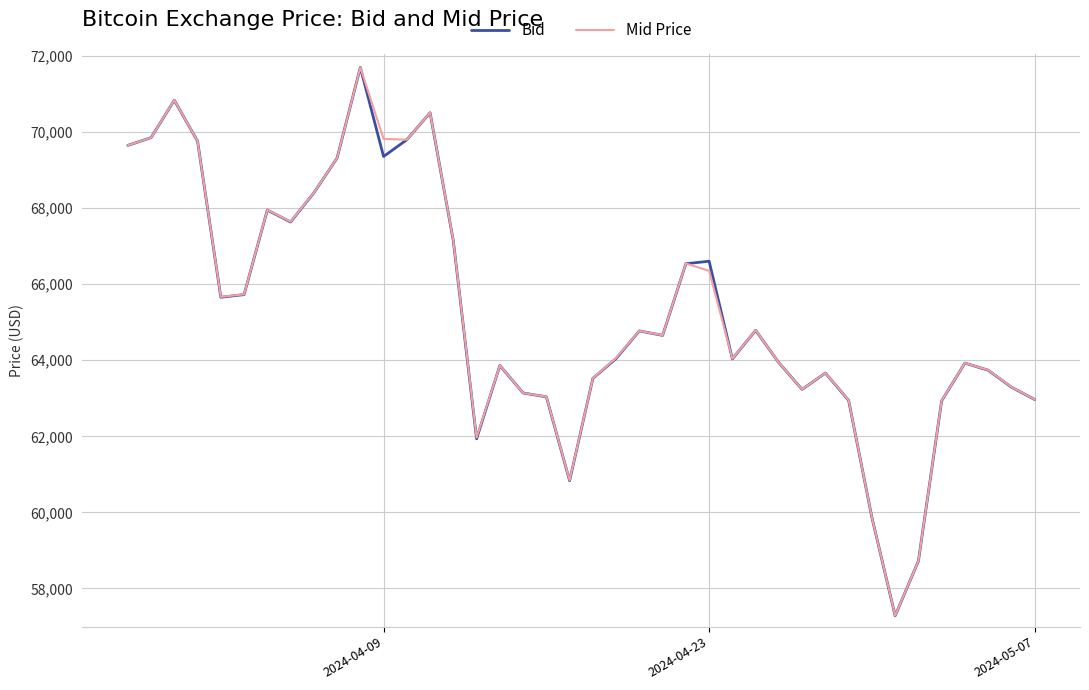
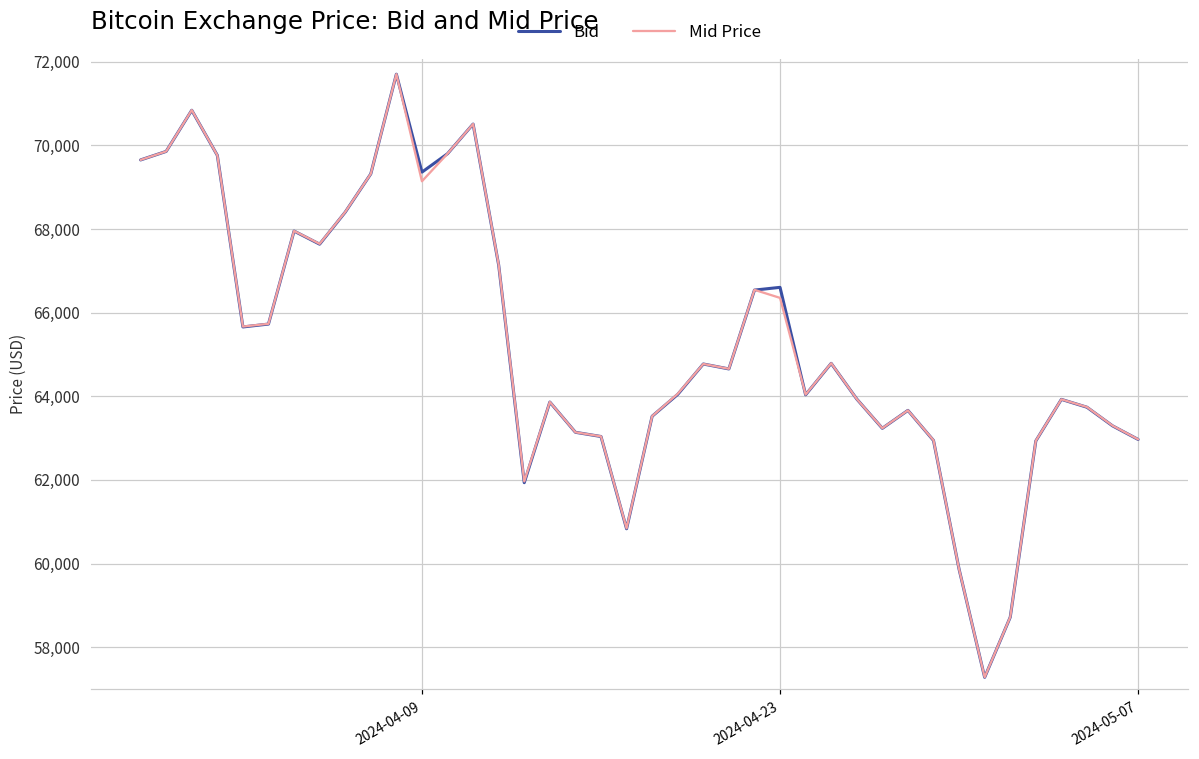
  {
    "Bid": {
      "2024-04-09": "69,400",
      "2024-04-23": "66,600"
    },
    "Mid Price": {
-     "2024-04-09": "69,800",
+     "2024-04-09": "69,100",
      "2024-04-23": "66,400"
    }
  }
